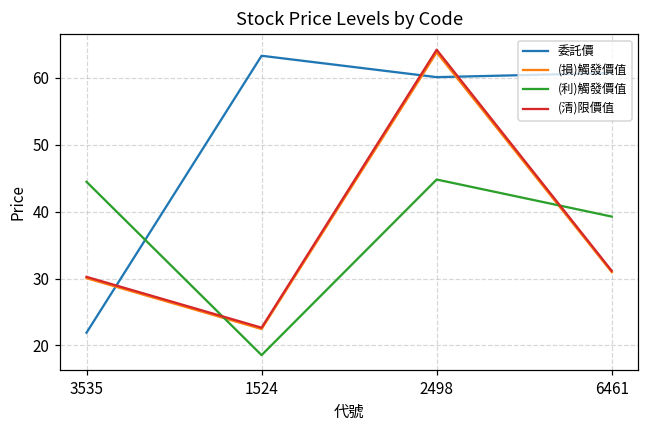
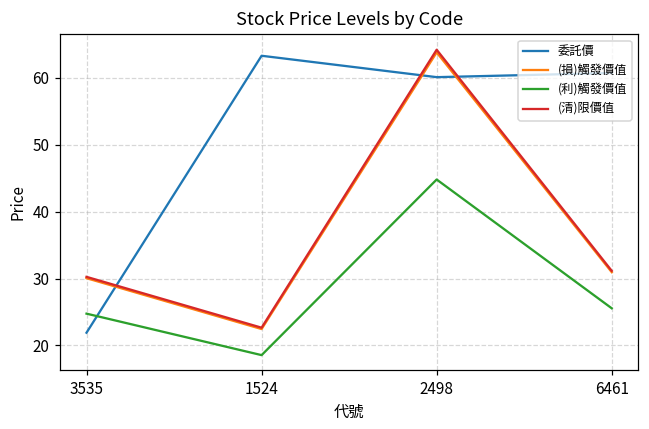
  {
    "委託價": {
      "3535": 22,
      "1524": 63,
      "2498": 60
    },
    "(利)觸發價值": {
-     "3535": 44,
+     "3535": 25,
      "1524": 19,
      "2498": 45,
-     "6461": 39
+     "6461": 26
    }
  }
